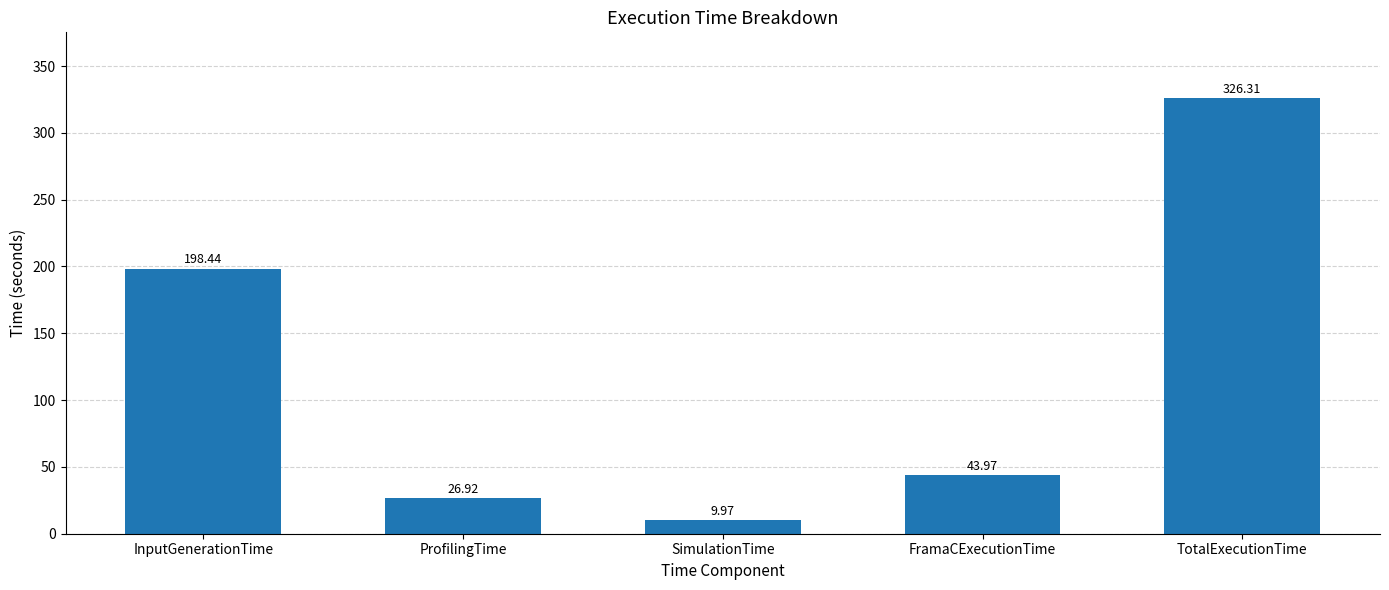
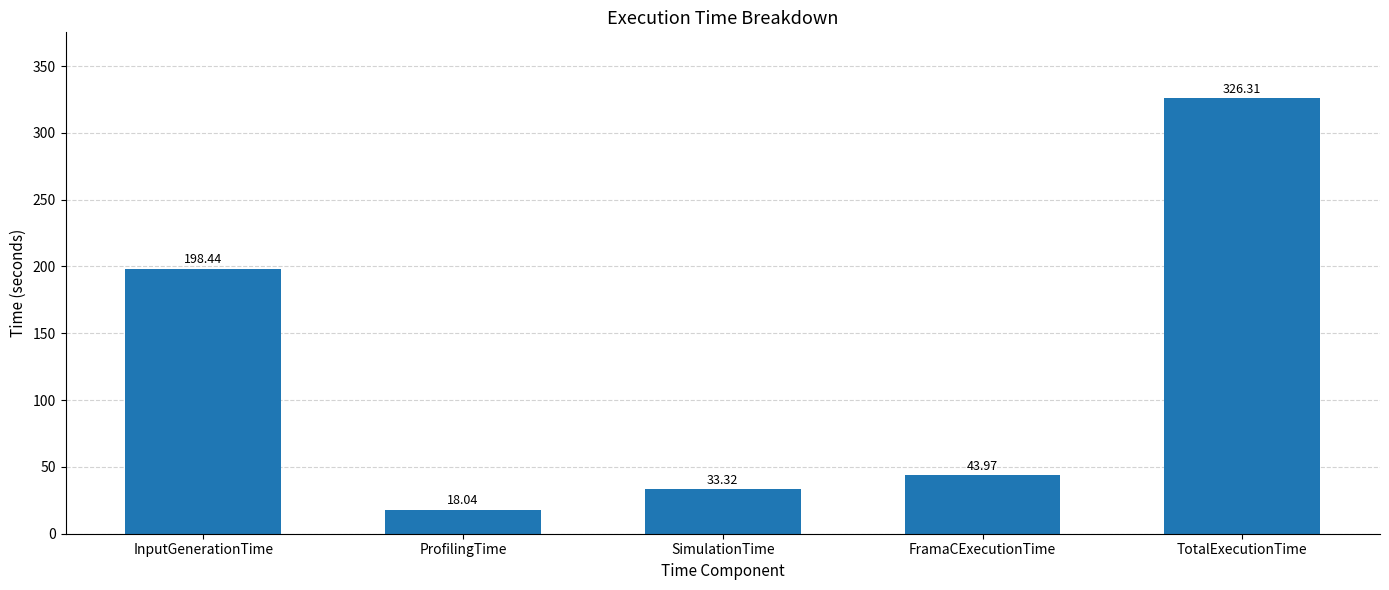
  {
    "InputGenerationTime": 198.44,
-   "ProfilingTime": 26.92,
-   "SimulationTime": 9.97,
+   "ProfilingTime": 18.04,
+   "SimulationTime": 33.32,
    "FramaCExecutionTime": 43.97,
    "TotalExecutionTime": 326.31
  }
